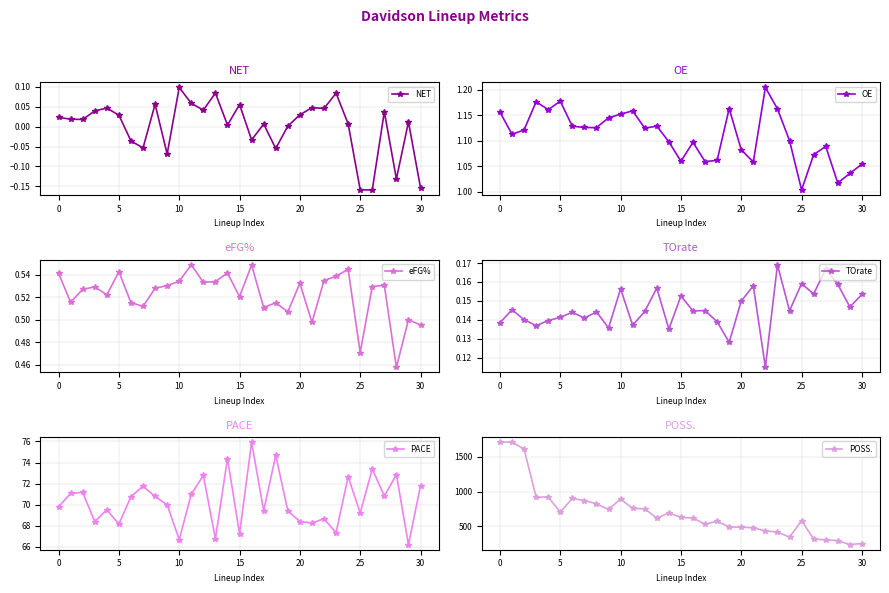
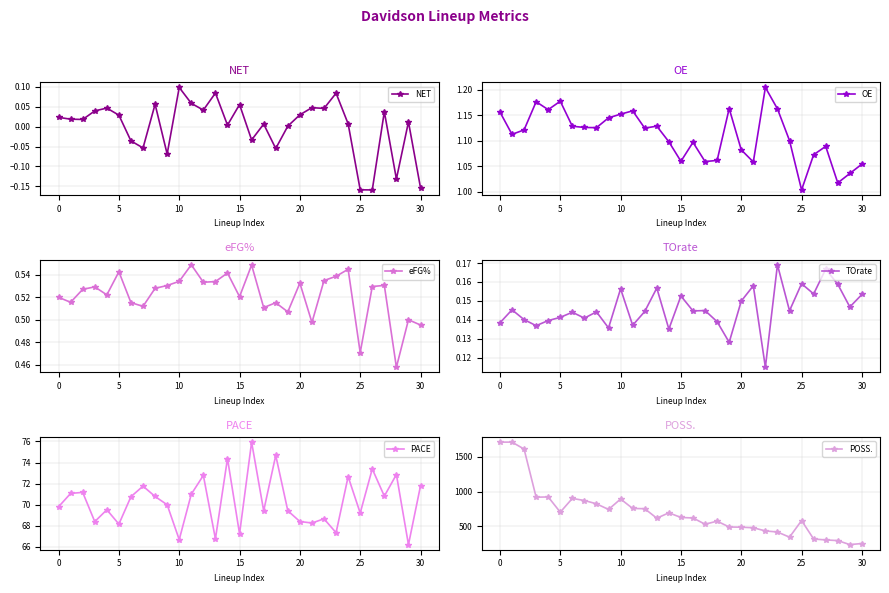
  {
    "NET": {
      "0": 0.02,
      "5": 0.03,
      "10": 0.10,
      "15": 0.06,
      "20": 0.03,
      "25": -0.16,
      "30": -0.15
    },
    "OE": {
      "0": 1.16,
      "5": 1.18,
      "10": 1.15,
      "15": 1.06,
      "20": 1.08,
      "25": 1.00,
      "30": 1.05
    },
    "eFG%": {
-     "0": 0.541,
+     "0": 0.520,
      "5": 0.543,
      "10": 0.534,
      "15": 0.521,
      "20": 0.533,
      "25": 0.471,
      "30": 0.495
    },
    "TOrate": {
      "0": 0.138,
      "5": 0.141,
      "10": 0.156,
      "15": 0.153,
      "20": 0.150,
      "25": 0.159,
      "30": 0.153
    },
    "PACE": {
      "0": 69.8,
      "5": 68.1,
      "10": 66.7,
      "15": 67.2,
      "20": 68.4,
      "25": 69.2,
      "30": 71.8
    },
    "POSS.": {
      "0": 1700,
      "5": 700,
      "10": 900,
      "15": 600,
      "20": 500,
      "25": 600,
      "30": 300
    }
  }
